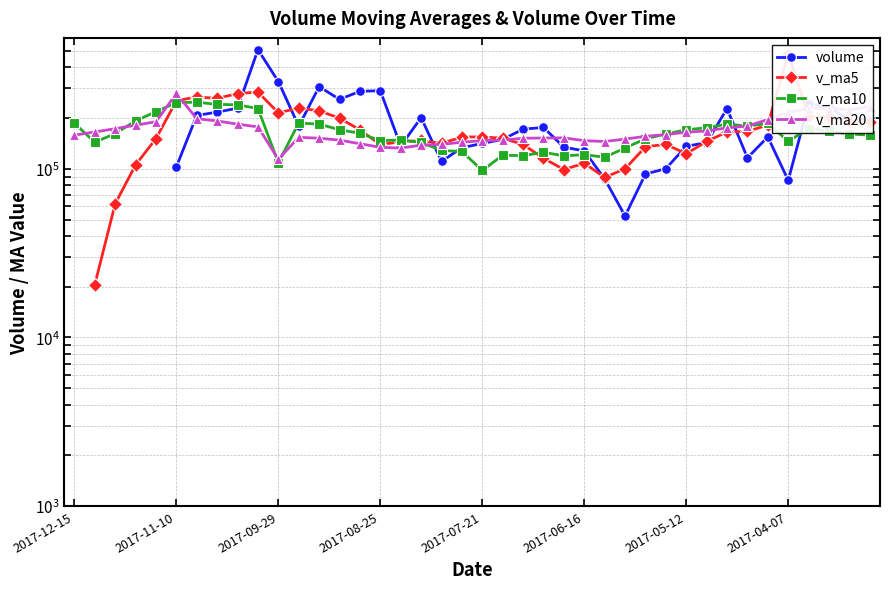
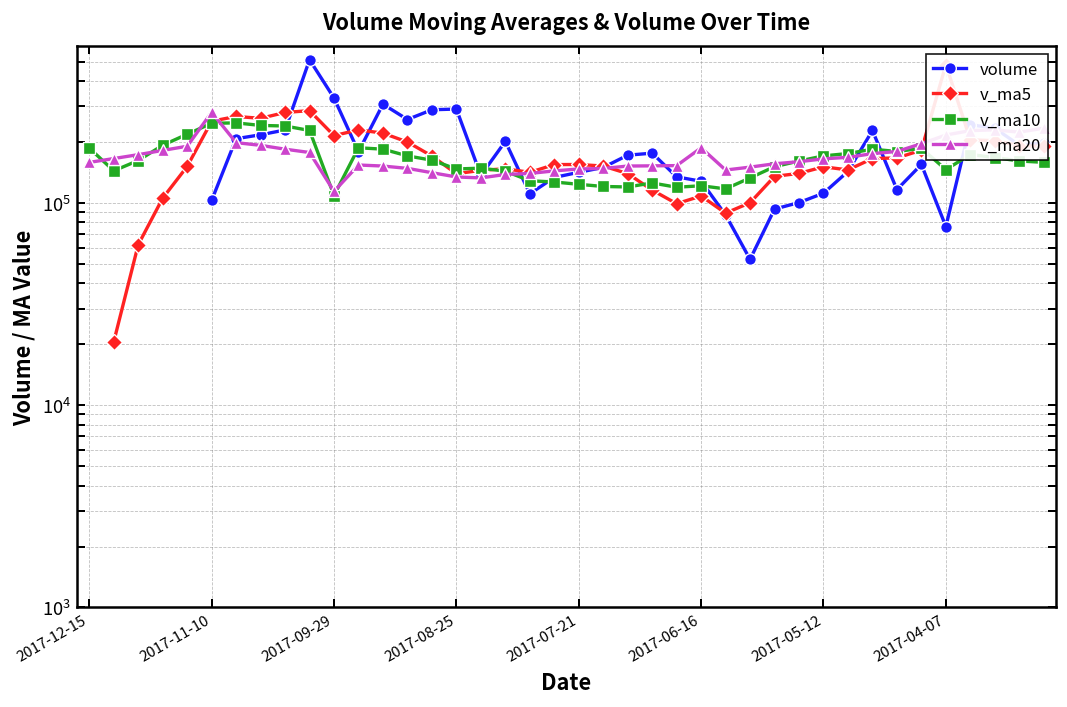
  {
    "volume": {
      "2017-11-10": 100000,
      "2017-09-29": 330000,
      "2017-08-25": 290000,
      "2017-07-21": 140000,
      "2017-06-16": 130000,
-     "2017-05-12": 140000,
-     "2017-04-07": 90000
+     "2017-05-12": 110000,
+     "2017-04-07": 80000
    },
    "v_ma5": {
      "2017-09-29": 220000,
      "2017-08-25": 140000,
      "2017-07-21": 150000,
      "2017-06-16": 110000,
-     "2017-05-12": 120000
+     "2017-05-12": 150000
    },
    "v_ma10": {
      "2017-12-15": 190000,
      "2017-09-29": 110000,
      "2017-08-25": 150000,
-     "2017-07-21": 100000,
+     "2017-07-21": 120000,
      "2017-06-16": 120000,
      "2017-04-07": 150000
    },
    "v_ma20": {
      "2017-12-15": 160000,
      "2017-11-10": 280000,
      "2017-09-29": 110000,
      "2017-08-25": 130000,
      "2017-07-21": 150000,
-     "2017-06-16": 150000
+     "2017-06-16": 190000
    }
  }
